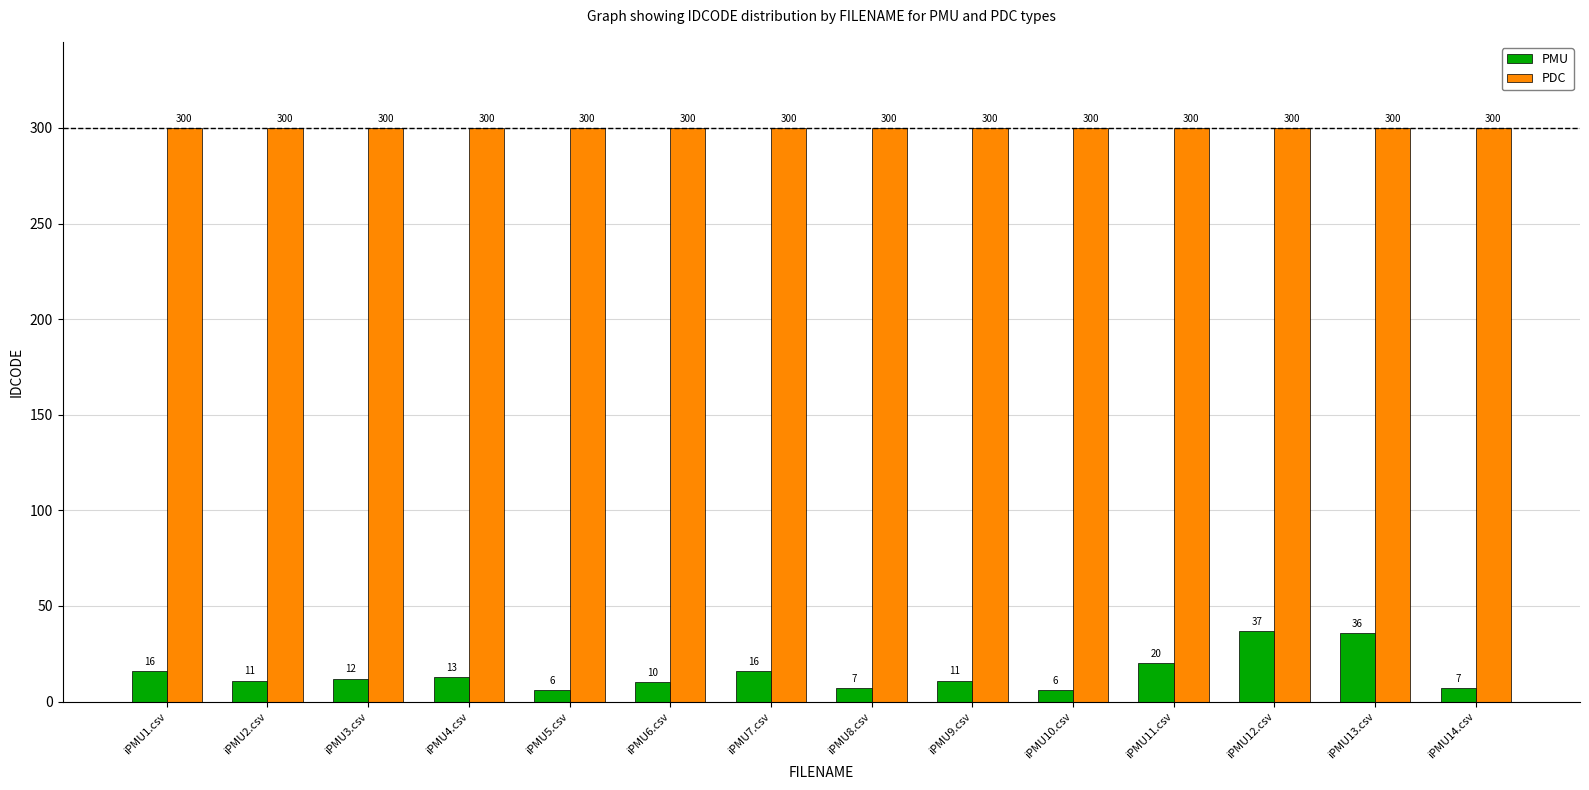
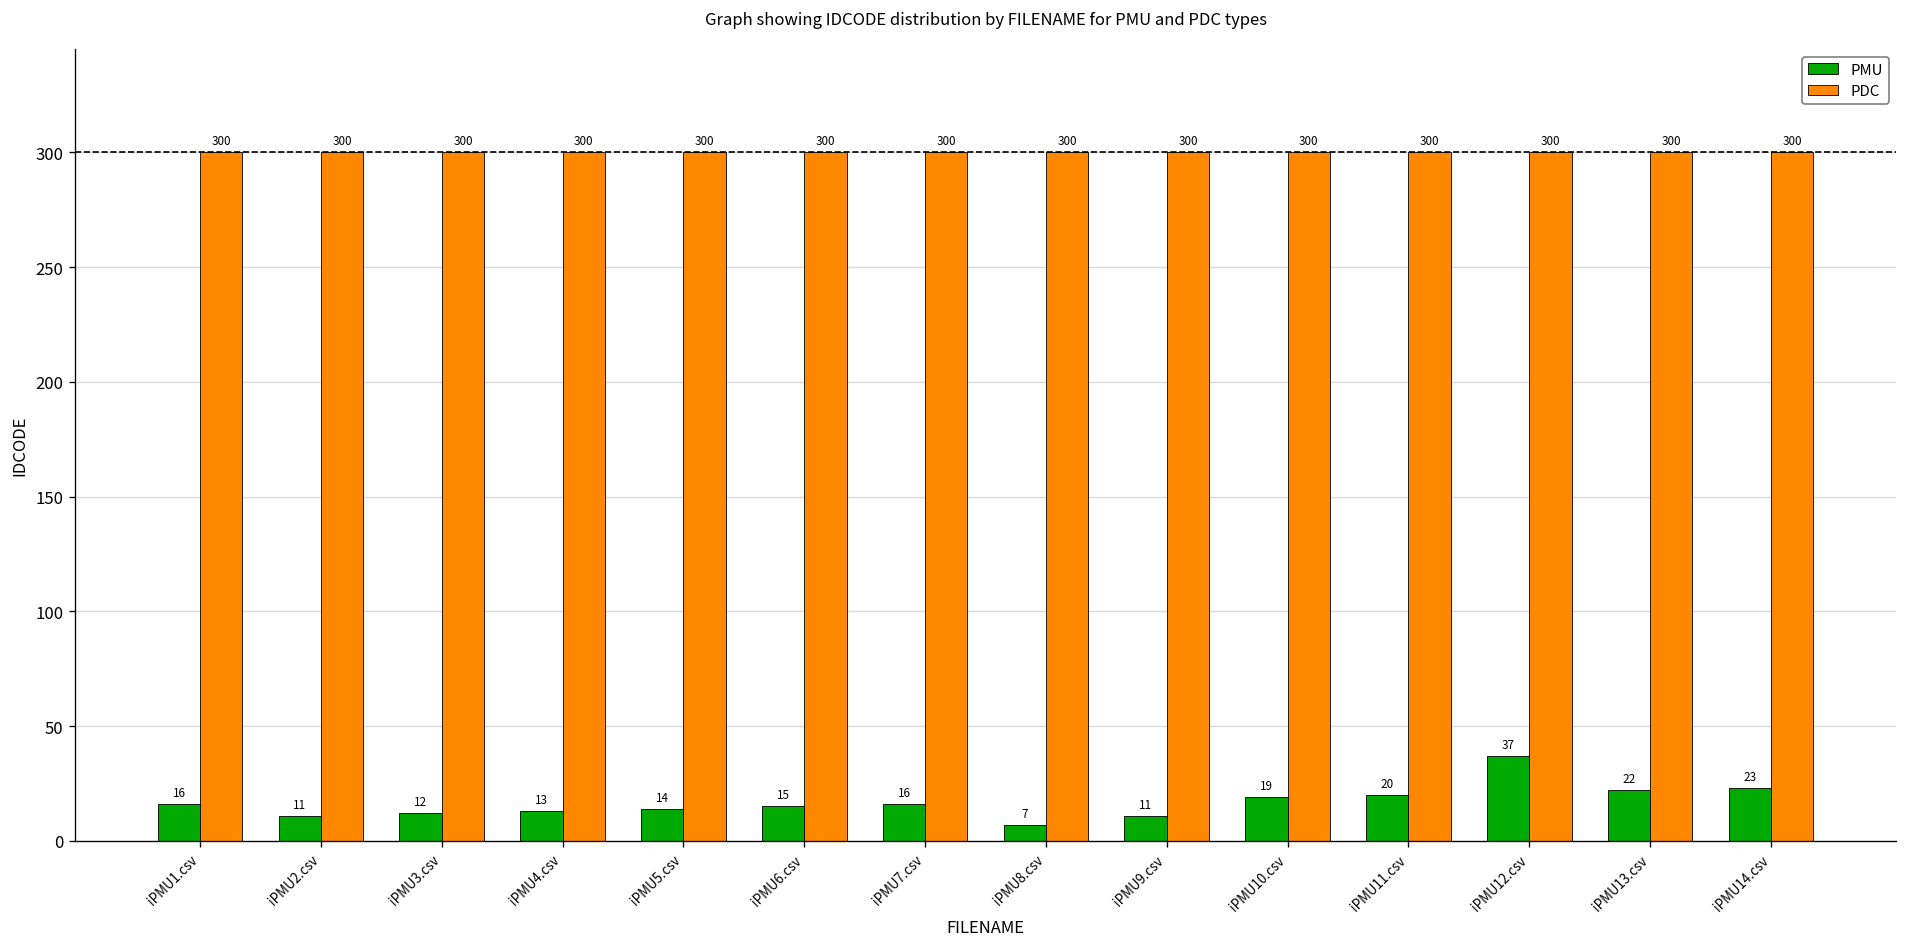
  {
    "PMU": {
      "iPMU1.csv": 16,
      "iPMU2.csv": 11,
      "iPMU3.csv": 12,
      "iPMU4.csv": 13,
-     "iPMU5.csv": 6,
-     "iPMU6.csv": 10,
+     "iPMU5.csv": 14,
+     "iPMU6.csv": 15,
      "iPMU7.csv": 16,
      "iPMU8.csv": 7,
      "iPMU9.csv": 11,
-     "iPMU10.csv": 6,
+     "iPMU10.csv": 19,
      "iPMU11.csv": 20,
      "iPMU12.csv": 37,
-     "iPMU13.csv": 36,
-     "iPMU14.csv": 7
+     "iPMU13.csv": 22,
+     "iPMU14.csv": 23
    },
    "PDC": {
      "iPMU1.csv": 300,
      "iPMU2.csv": 300,
      "iPMU3.csv": 300,
      "iPMU4.csv": 300,
      "iPMU5.csv": 300,
      "iPMU6.csv": 300,
      "iPMU7.csv": 300,
      "iPMU8.csv": 300,
      "iPMU9.csv": 300,
      "iPMU10.csv": 300,
      "iPMU11.csv": 300,
      "iPMU12.csv": 300,
      "iPMU13.csv": 300,
      "iPMU14.csv": 300
    }
  }
